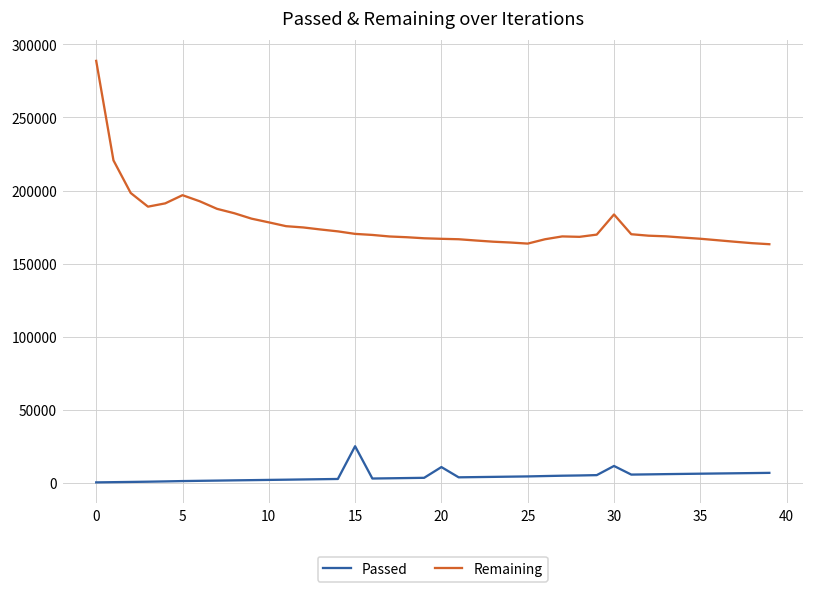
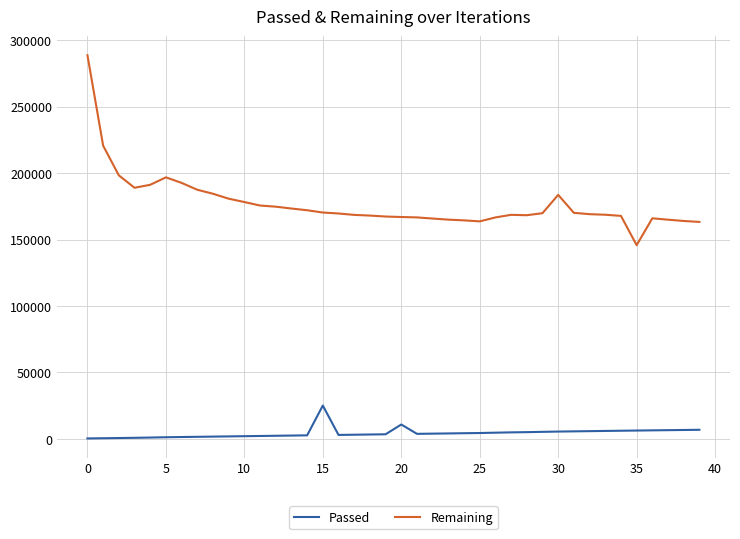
  {
    "Passed": {
      "0": 0,
      "5": 1000,
      "10": 2000,
      "15": 25000,
      "20": 11000,
      "25": 4000,
-     "30": 12000,
+     "30": 5000,
      "35": 6000
    },
    "Remaining": {
      "0": 289000,
      "5": 197000,
      "10": 178000,
      "15": 170000,
      "20": 167000,
      "25": 164000,
      "30": 184000,
-     "35": 167000
+     "35": 146000
    }
  }
